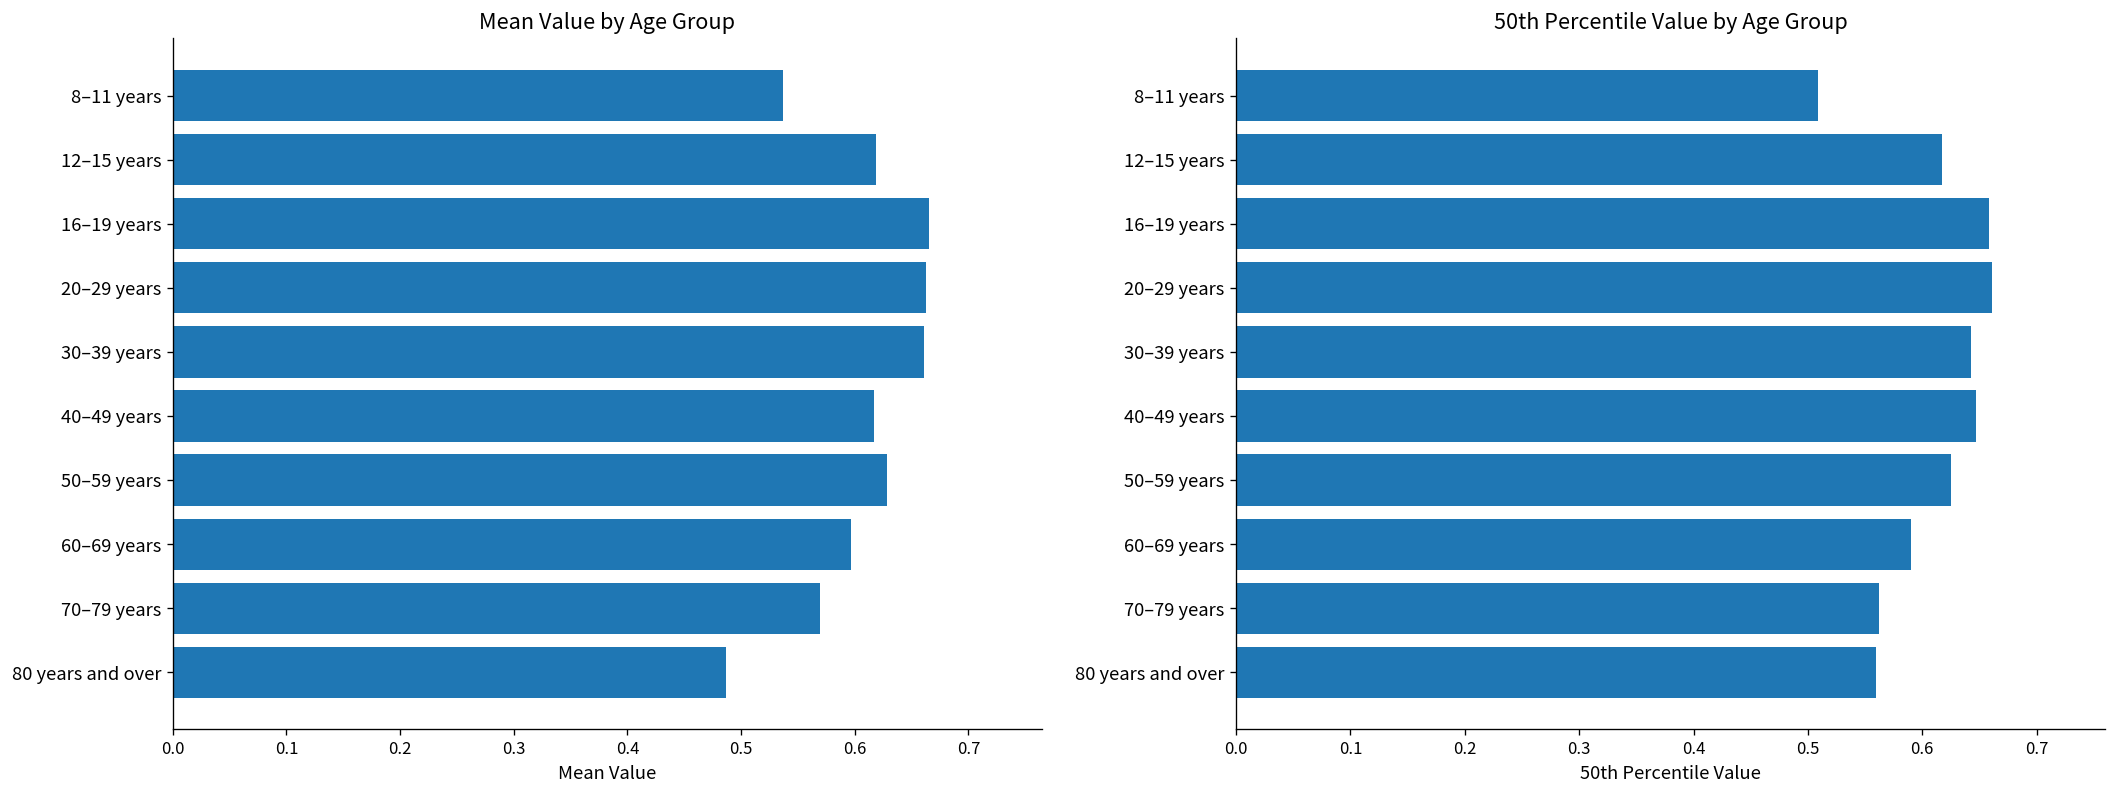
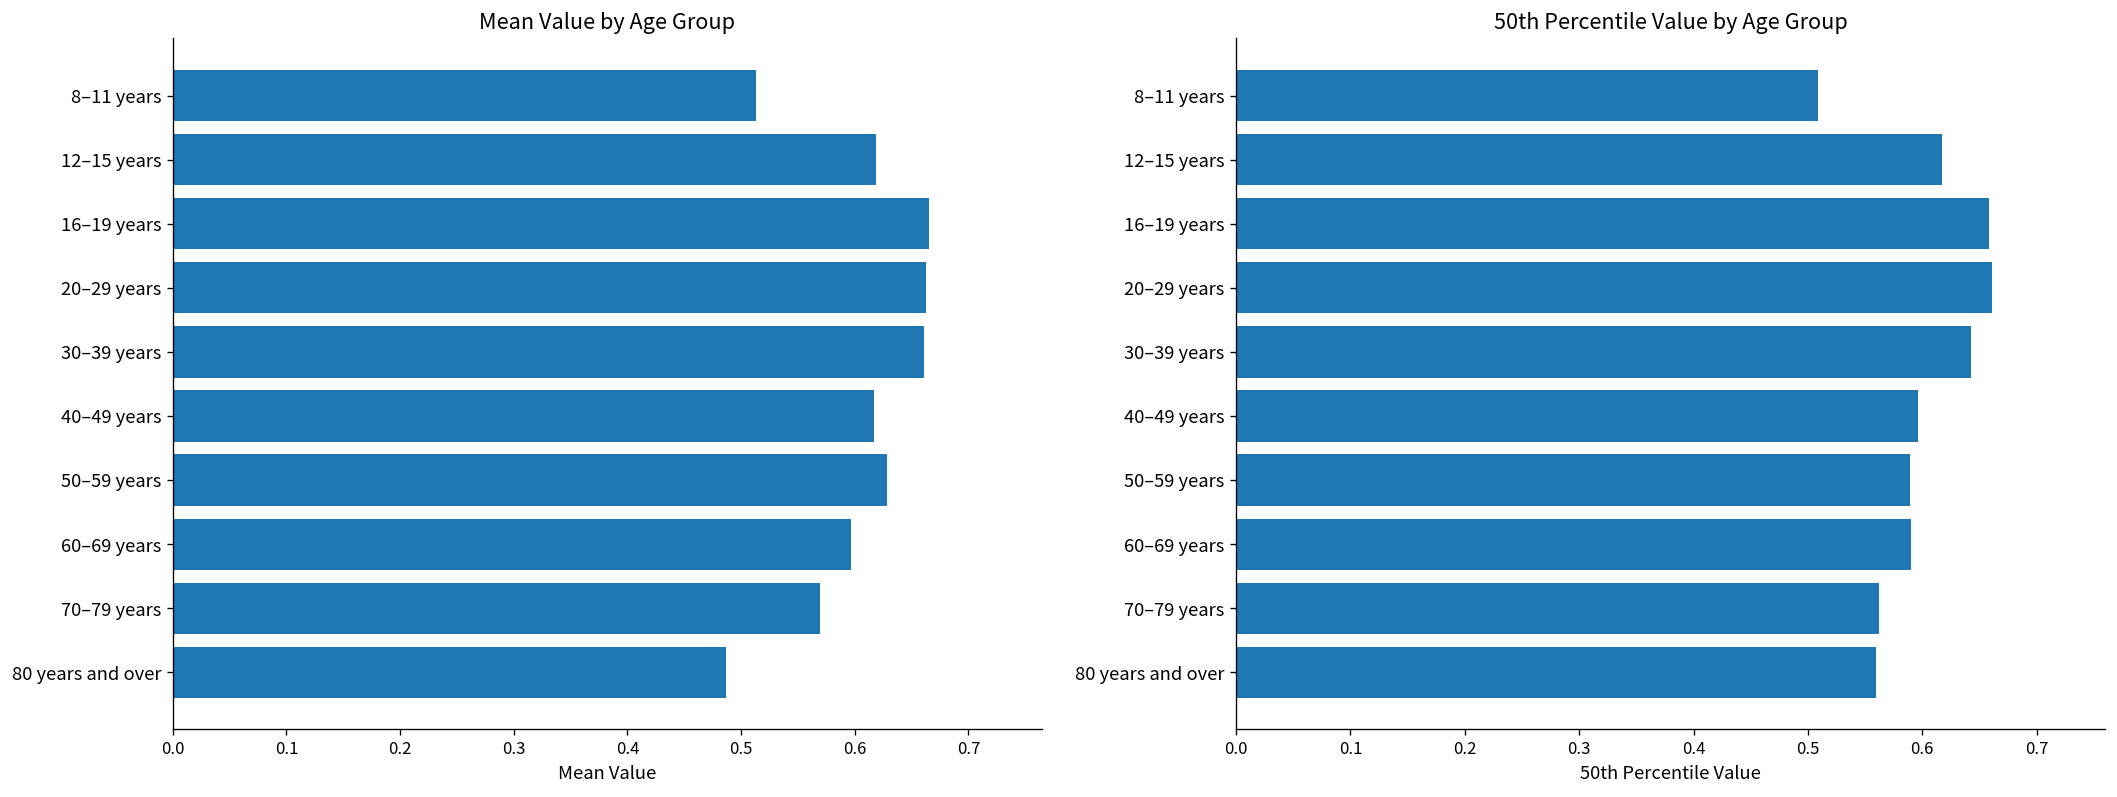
  {
    "Mean Value by Age Group": {
-     "8–11 years": 0.54,
+     "8–11 years": 0.51,
      "12–15 years": 0.62,
      "16–19 years": 0.67,
      "20–29 years": 0.66,
      "30–39 years": 0.66,
      "40–49 years": 0.62,
      "50–59 years": 0.63,
      "60–69 years": 0.60,
      "70–79 years": 0.57,
      "80 years and over": 0.49
    },
    "50th Percentile Value by Age Group": {
      "8–11 years": 0.51,
      "12–15 years": 0.62,
      "16–19 years": 0.66,
      "20–29 years": 0.66,
      "30–39 years": 0.64,
-     "40–49 years": 0.65,
-     "50–59 years": 0.63,
+     "40–49 years": 0.60,
+     "50–59 years": 0.59,
      "60–69 years": 0.59,
      "70–79 years": 0.56,
      "80 years and over": 0.56
    }
  }
